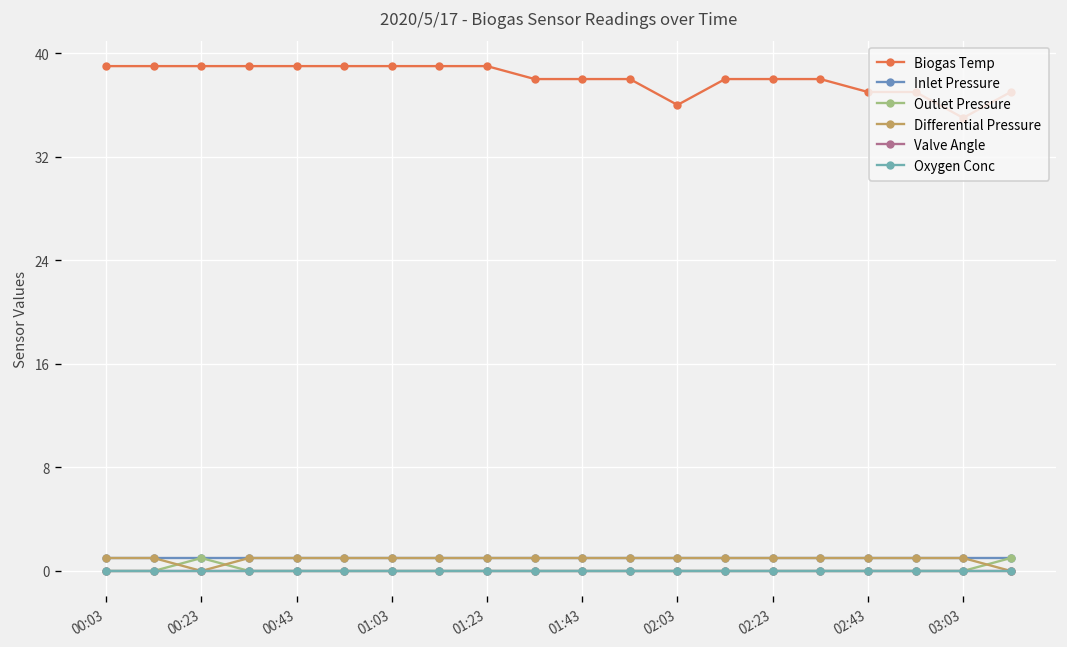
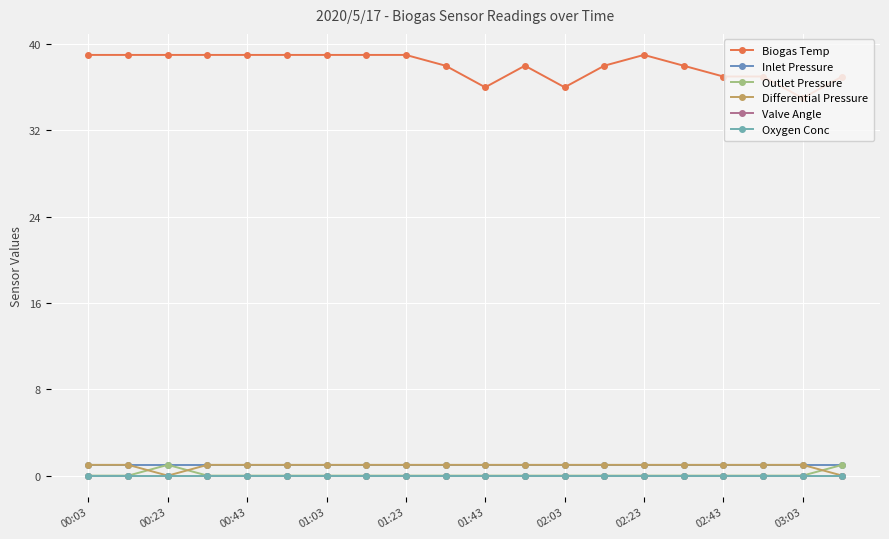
  {
    "Biogas Temp": {
      "00:03": 39,
      "00:23": 39,
      "00:43": 39,
      "01:03": 39,
      "01:23": 39,
-     "01:43": 38,
+     "01:43": 36,
      "02:03": 36,
-     "02:23": 38,
+     "02:23": 39,
      "02:43": 37
    }
  }
